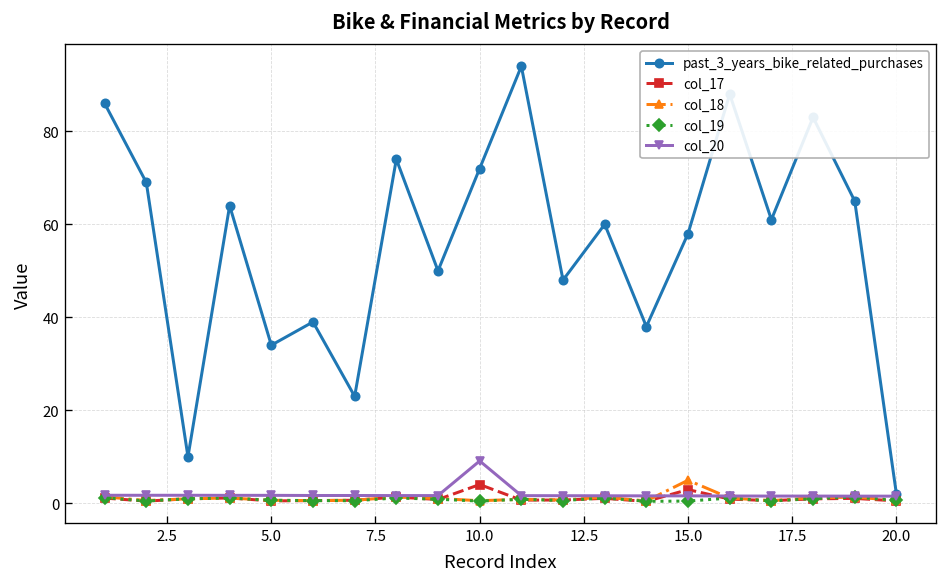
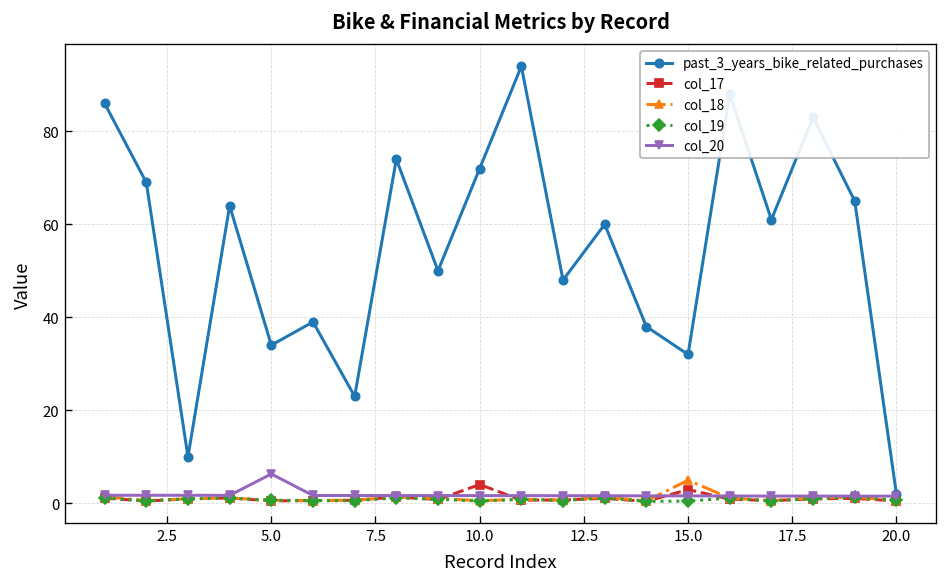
  {
    "past_3_years_bike_related_purchases": {
      "5.0": 34,
      "10.0": 72,
-     "15.0": 58
+     "15.0": 32
    },
    "col_17": {
      "10.0": 4,
      "15.0": 3
    },
    "col_18": {
      "15.0": 5
    },
    "col_19": {
      "15.0": 0
    },
    "col_20": {
-     "5.0": 2,
-     "10.0": 9,
+     "5.0": 6,
+     "10.0": 2,
      "15.0": 2
    }
  }
